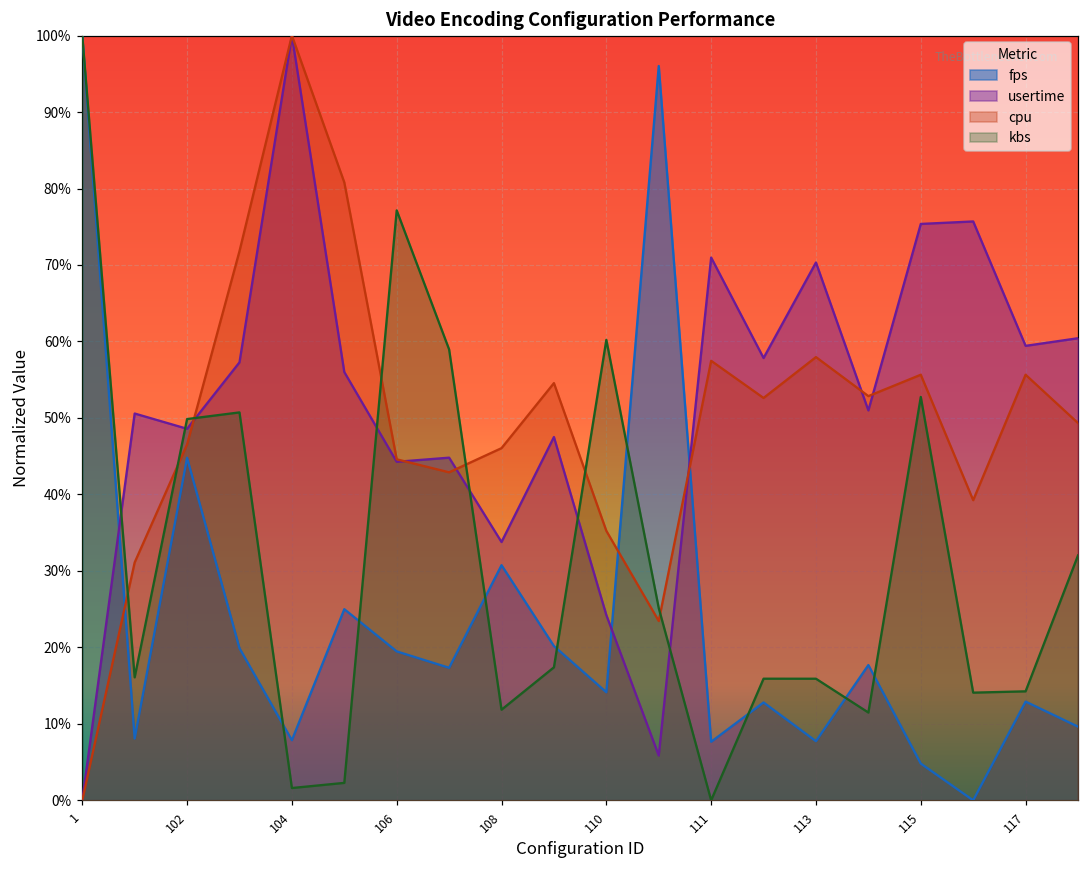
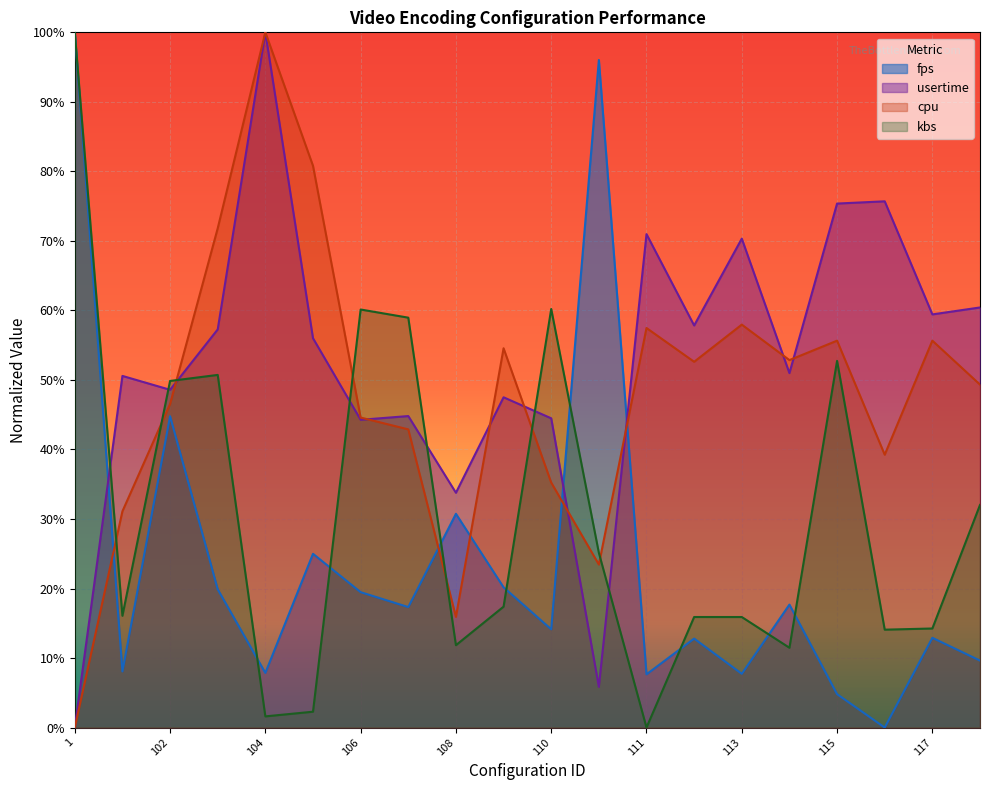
  {
    "fps": {
      "102": "45%",
      "104": "8%",
      "106": "19%",
      "108": "31%",
      "110": "14%",
      "111": "8%",
      "113": "8%",
      "115": "5%",
      "117": "13%"
    },
    "usertime": {
      "102": "49%",
      "108": "34%",
-     "110": "24%",
+     "110": "44%",
      "111": "71%",
      "113": "70%",
      "115": "75%",
      "117": "59%"
    },
    "cpu": {
      "102": "47%",
-     "108": "46%",
+     "108": "16%",
      "110": "35%",
      "111": "57%",
      "113": "58%",
      "115": "56%",
      "117": "56%"
    },
    "kbs": {
      "102": "50%",
      "104": "2%",
-     "106": "77%",
+     "106": "60%",
      "108": "12%",
      "110": "60%",
      "111": "0%",
      "113": "16%",
      "115": "53%",
      "117": "14%"
    }
  }
